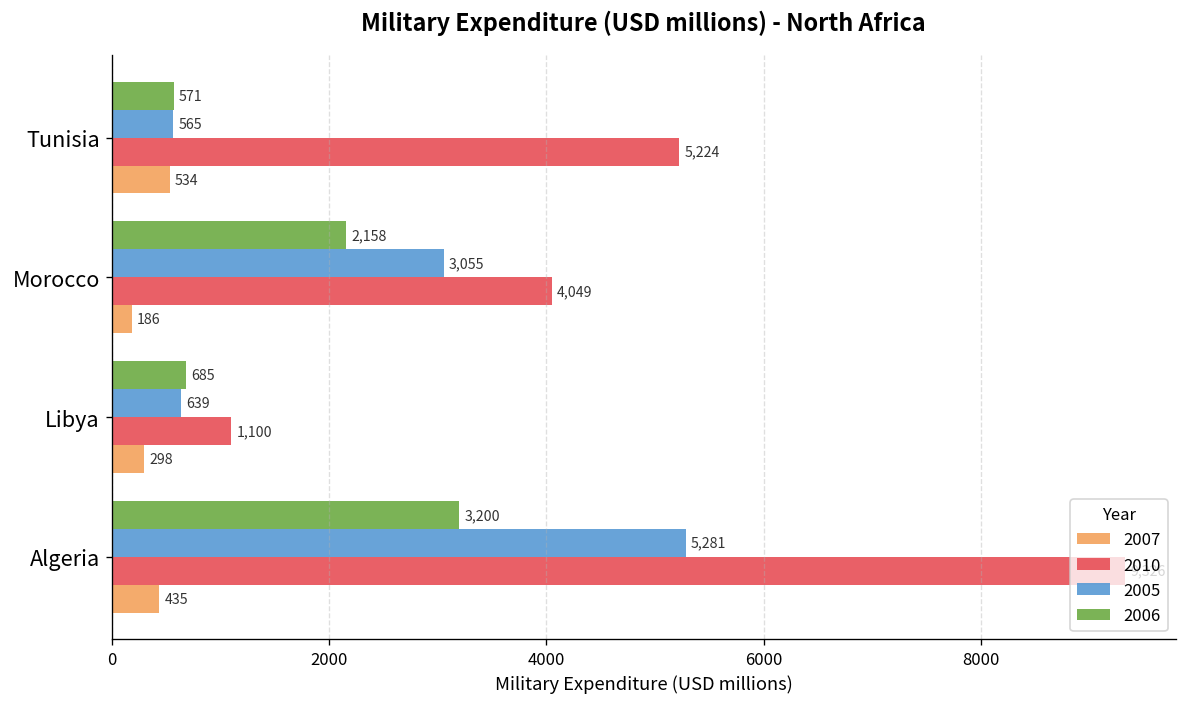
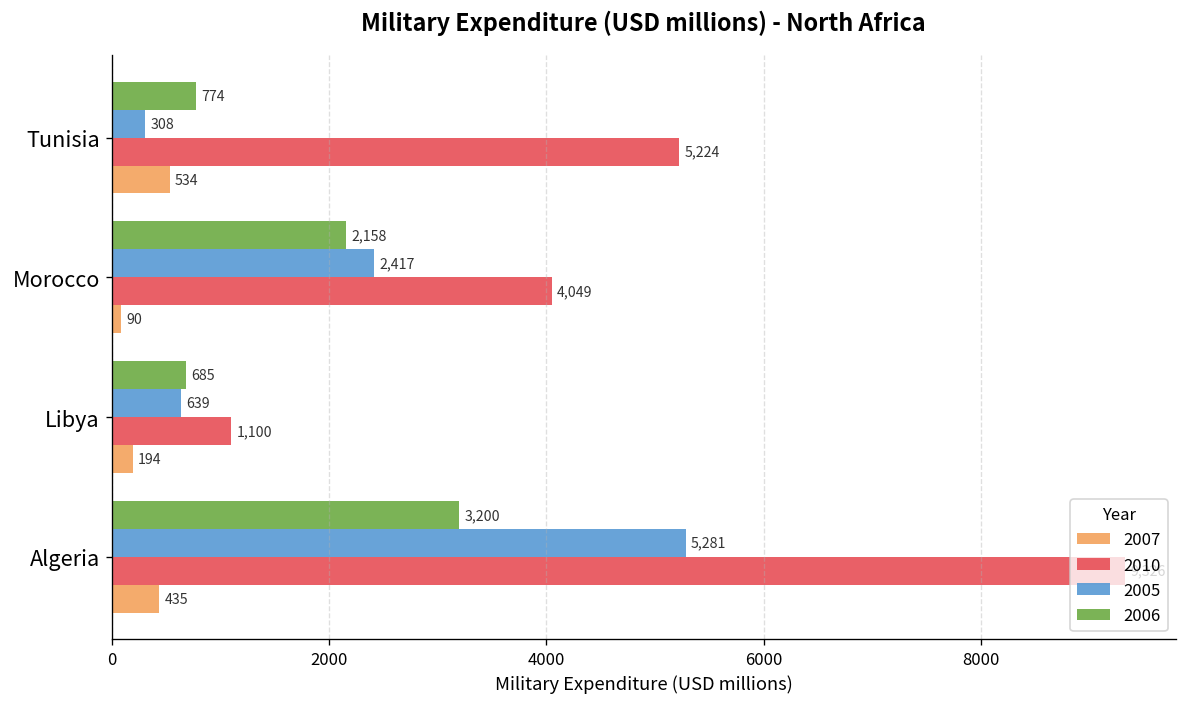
  {
    "2007": {
      "Tunisia": "534",
-     "Morocco": "186",
-     "Libya": "298",
+     "Morocco": "90",
+     "Libya": "194",
      "Algeria": "435"
    },
    "2010": {
      "Tunisia": "5,224",
      "Morocco": "4,049",
      "Libya": "1,100"
    },
    "2005": {
-     "Tunisia": "565",
-     "Morocco": "3,055",
+     "Tunisia": "308",
+     "Morocco": "2,417",
      "Libya": "639",
      "Algeria": "5,281"
    },
    "2006": {
-     "Tunisia": "571",
+     "Tunisia": "774",
      "Morocco": "2,158",
      "Libya": "685",
      "Algeria": "3,200"
    }
  }
